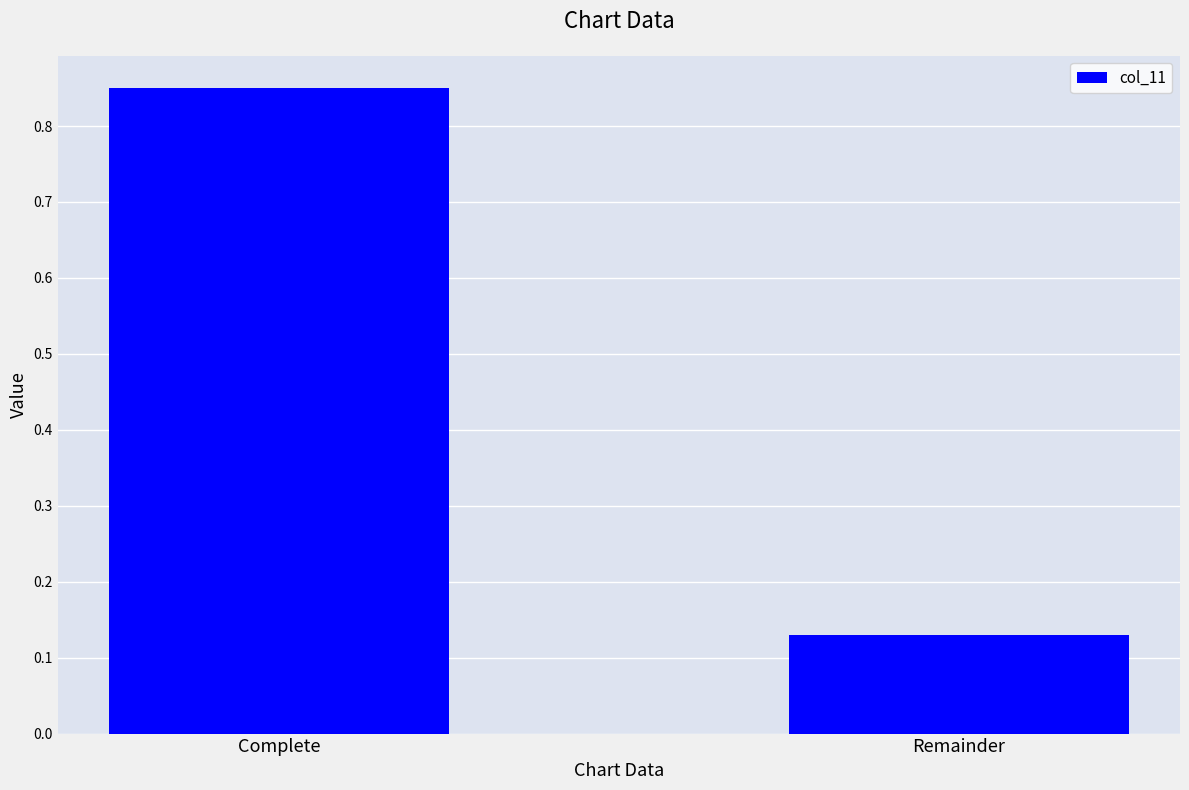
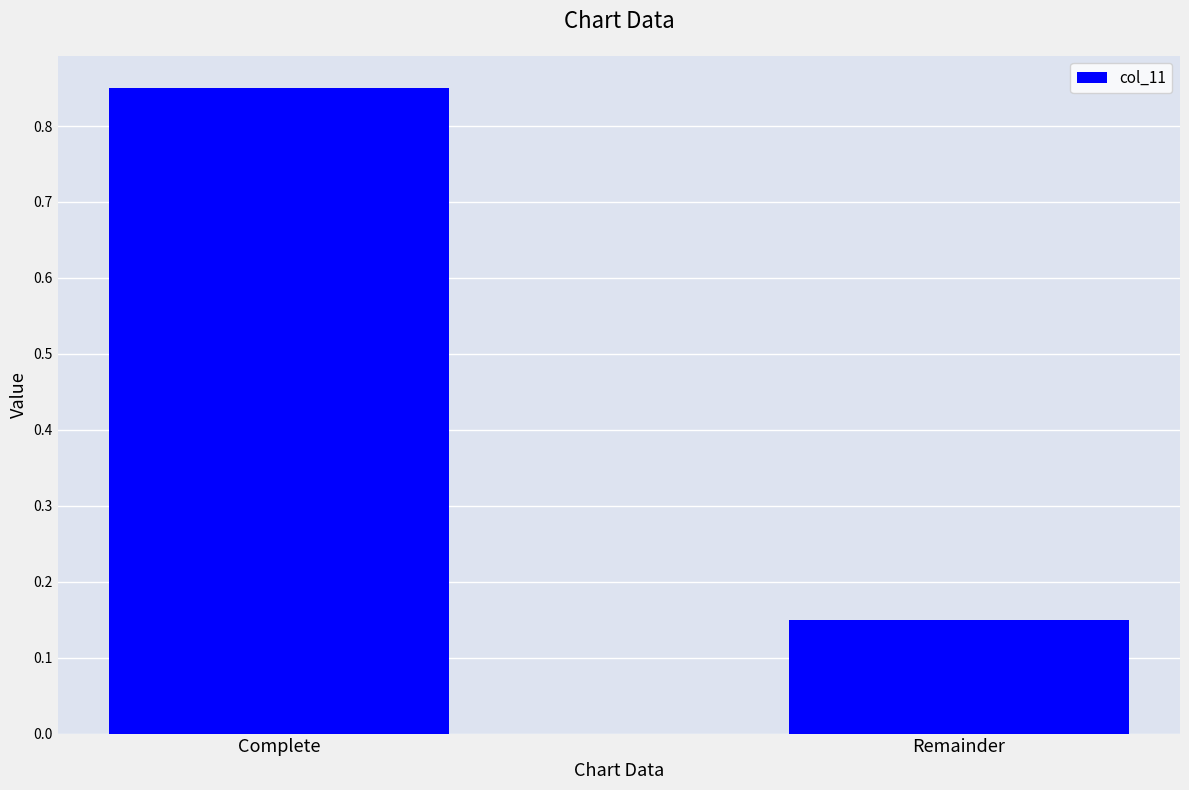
  {
    "Complete": 0.85,
-   "Remainder": 0.13
+   "Remainder": 0.15
  }
